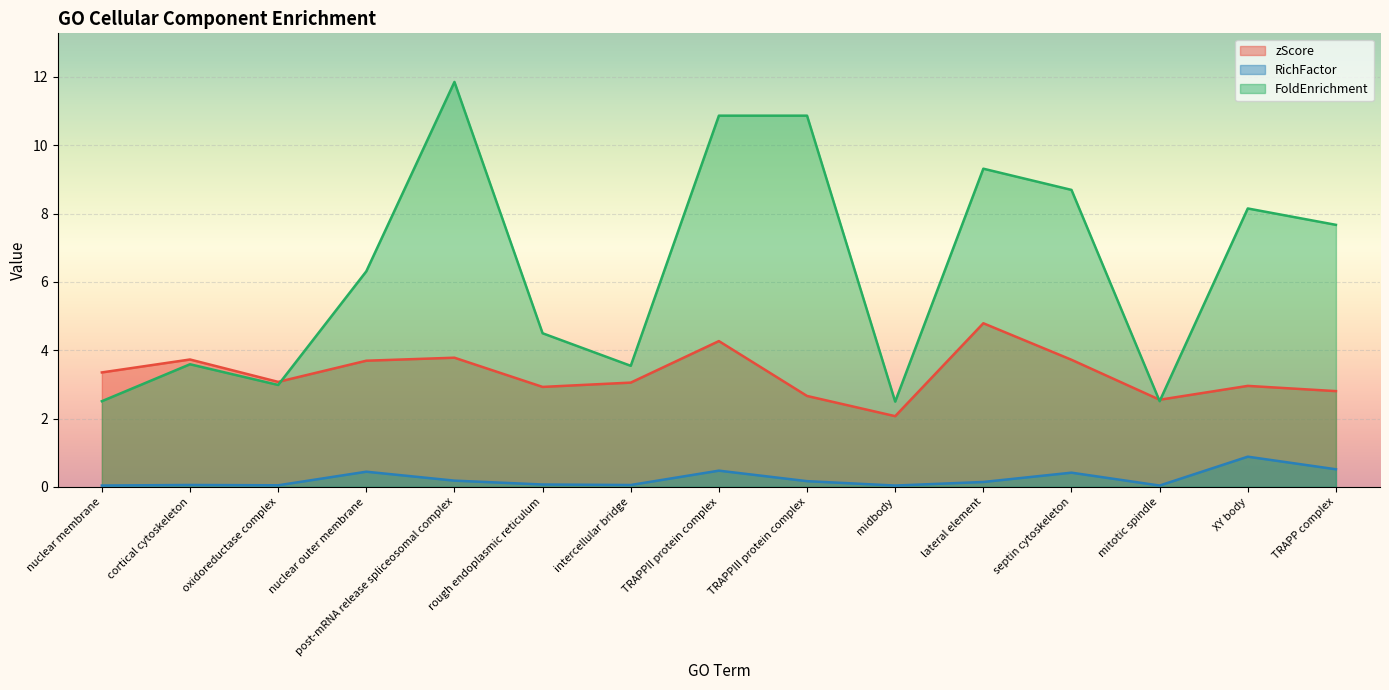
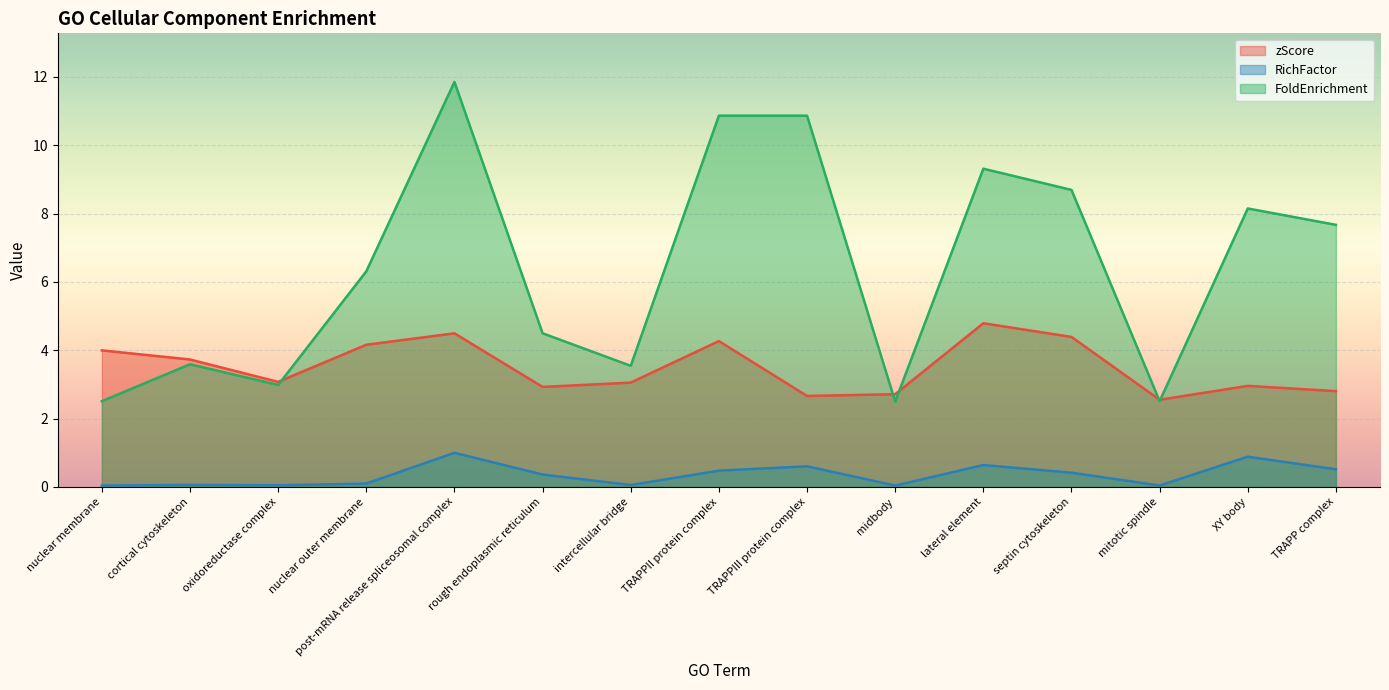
  {
    "zScore": {
-     "nuclear membrane": 3.3,
+     "nuclear membrane": 4.0,
      "cortical cytoskeleton": 3.7,
      "oxidoreductase complex": 3.1,
-     "nuclear outer membrane": 3.7,
-     "post-mRNA release spliceosomal complex": 3.8,
+     "nuclear outer membrane": 4.2,
+     "post-mRNA release spliceosomal complex": 4.5,
      "rough endoplasmic reticulum": 2.9,
      "intercellular bridge": 3.1,
      "TRAPPII protein complex": 4.3,
      "TRAPPIII protein complex": 2.7,
-     "midbody": 2.1,
+     "midbody": 2.7,
      "lateral element": 4.8,
-     "septin cytoskeleton": 3.7,
+     "septin cytoskeleton": 4.4,
      "XY body": 3.0,
      "TRAPP complex": 2.8
    },
    "RichFactor": {
      "nuclear membrane": 0.0,
      "cortical cytoskeleton": 0.1,
      "oxidoreductase complex": 0.0,
-     "nuclear outer membrane": 0.4,
-     "post-mRNA release spliceosomal complex": 0.2,
-     "rough endoplasmic reticulum": 0.1,
+     "nuclear outer membrane": 0.1,
+     "post-mRNA release spliceosomal complex": 1.0,
+     "rough endoplasmic reticulum": 0.4,
      "intercellular bridge": 0.1,
      "TRAPPII protein complex": 0.5,
-     "TRAPPIII protein complex": 0.2,
+     "TRAPPIII protein complex": 0.6,
      "midbody": 0.0,
-     "lateral element": 0.1,
+     "lateral element": 0.6,
      "septin cytoskeleton": 0.4,
      "mitotic spindle": 0.0,
      "XY body": 0.9,
      "TRAPP complex": 0.5
    },
    "FoldEnrichment": {
      "nuclear membrane": 2.5,
      "cortical cytoskeleton": 3.6,
      "oxidoreductase complex": 3.0,
      "nuclear outer membrane": 6.3,
      "post-mRNA release spliceosomal complex": 11.9,
      "rough endoplasmic reticulum": 4.5,
      "intercellular bridge": 3.5,
      "TRAPPII protein complex": 10.9,
      "TRAPPIII protein complex": 10.9,
      "midbody": 2.5,
      "lateral element": 9.3,
      "septin cytoskeleton": 8.7,
      "XY body": 8.1,
      "TRAPP complex": 7.7
    }
  }
